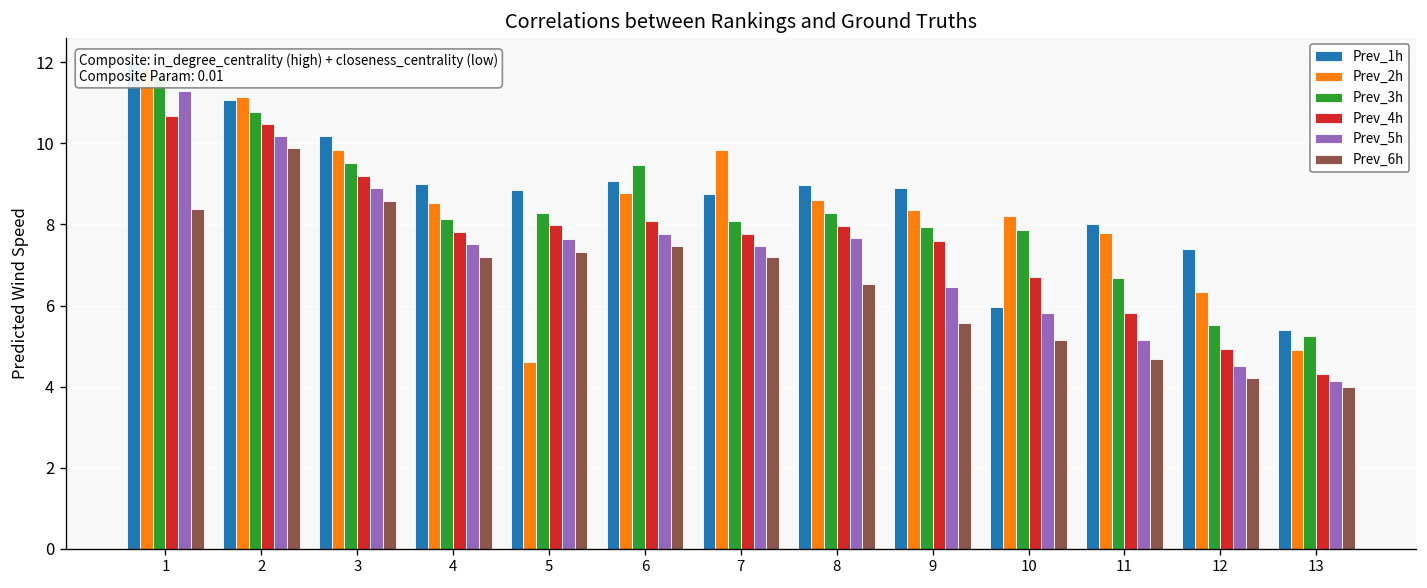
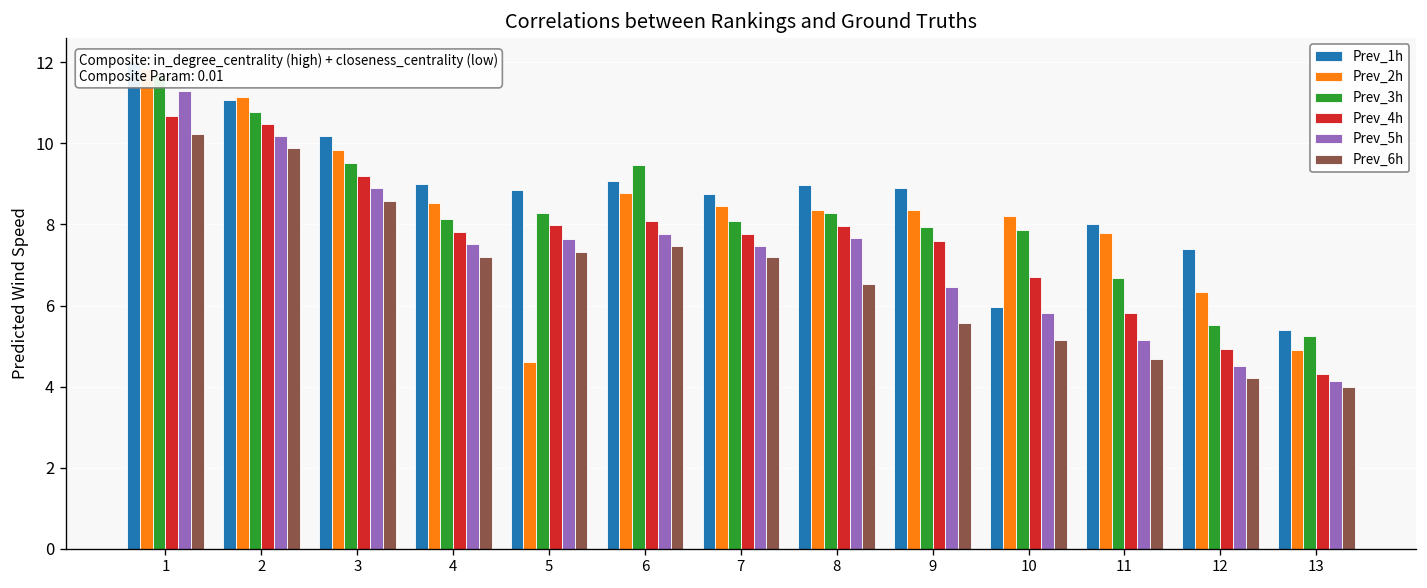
  {
    "Prev_1h": {
      "2": 11.1,
      "3": 10.2,
      "4": 9.0,
      "5": 8.9,
      "6": 9.1,
      "7": 8.7,
      "8": 9.0,
      "9": 8.9,
      "10": 6.0,
      "11": 8.0,
      "12": 7.4,
      "13": 5.4
    },
    "Prev_2h": {
      "2": 11.1,
      "3": 9.8,
      "4": 8.5,
      "5": 4.6,
      "6": 8.8,
-     "7": 9.8,
-     "8": 8.6,
+     "7": 8.4,
+     "8": 8.4,
      "9": 8.4,
      "10": 8.2,
      "11": 7.8,
      "12": 6.3,
      "13": 4.9
    },
    "Prev_3h": {
      "2": 10.8,
      "3": 9.5,
      "4": 8.1,
      "5": 8.3,
      "6": 9.5,
      "7": 8.1,
      "8": 8.3,
      "9": 7.9,
      "10": 7.9,
      "11": 6.7,
      "12": 5.5,
      "13": 5.2
    },
    "Prev_4h": {
      "1": 10.7,
      "2": 10.5,
      "3": 9.2,
      "4": 7.8,
      "5": 8.0,
      "6": 8.1,
      "7": 7.8,
      "8": 8.0,
      "9": 7.6,
      "10": 6.7,
      "11": 5.8,
      "12": 4.9,
      "13": 4.3
    },
    "Prev_5h": {
      "1": 11.3,
      "2": 10.2,
      "3": 8.9,
      "4": 7.5,
      "5": 7.6,
      "6": 7.8,
      "7": 7.5,
      "8": 7.7,
      "9": 6.4,
      "10": 5.8,
      "11": 5.2,
      "12": 4.5,
      "13": 4.1
    },
    "Prev_6h": {
-     "1": 8.4,
+     "1": 10.2,
      "2": 9.9,
      "3": 8.6,
      "4": 7.2,
      "5": 7.3,
      "6": 7.5,
      "7": 7.2,
      "8": 6.5,
      "9": 5.6,
      "10": 5.1,
      "11": 4.7,
      "12": 4.2,
      "13": 4.0
    }
  }
